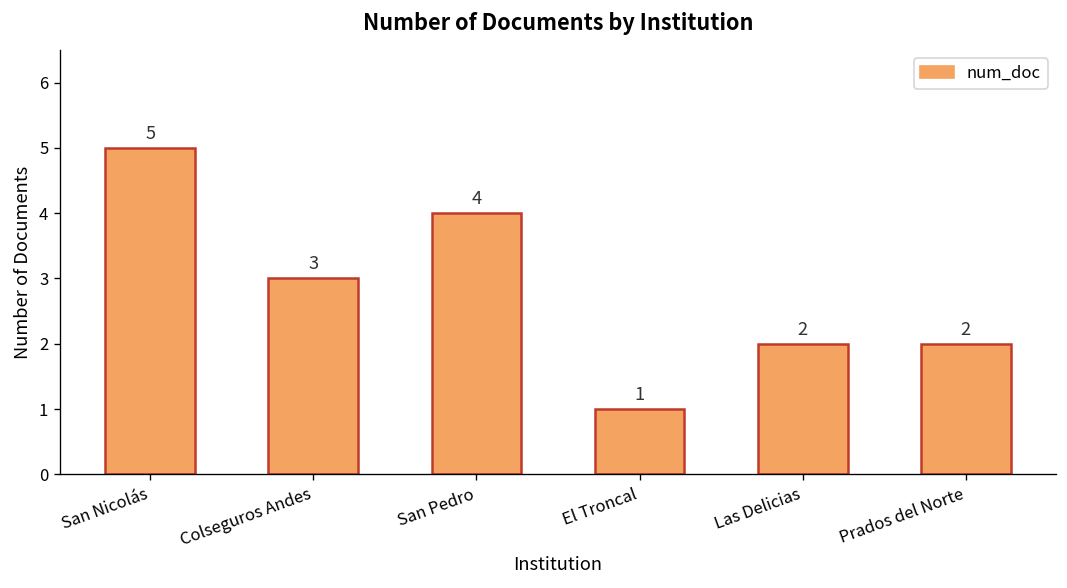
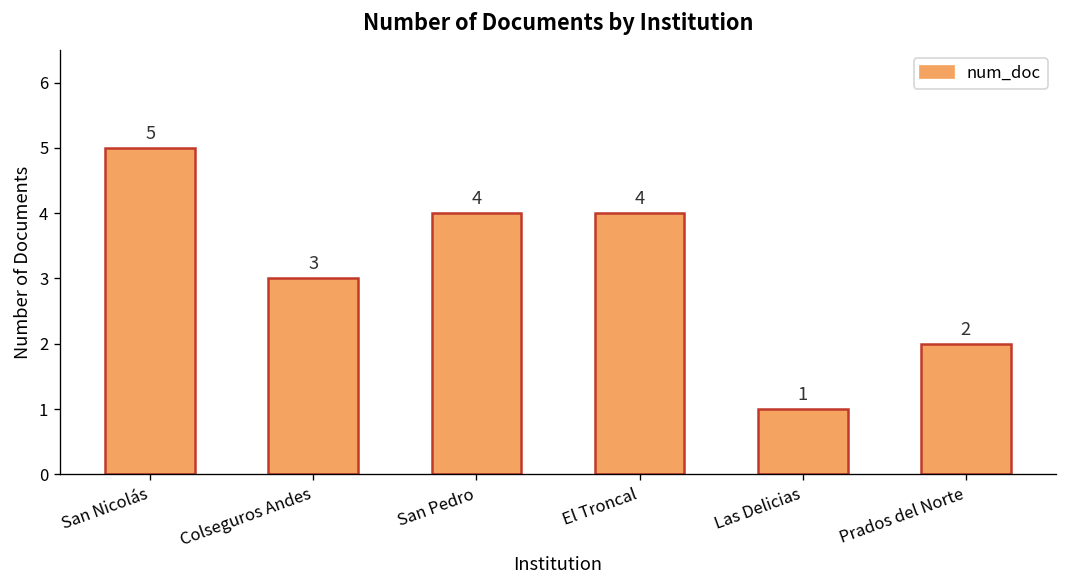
  {
    "San Nicolás": 5,
    "Colseguros Andes": 3,
    "San Pedro": 4,
-   "El Troncal": 1,
-   "Las Delicias": 2,
+   "El Troncal": 4,
+   "Las Delicias": 1,
    "Prados del Norte": 2
  }
